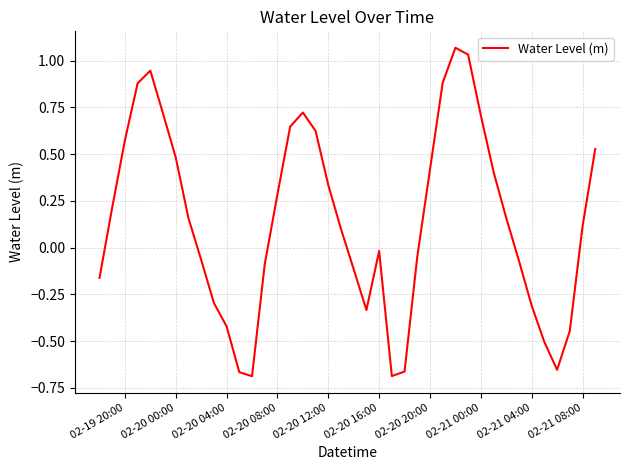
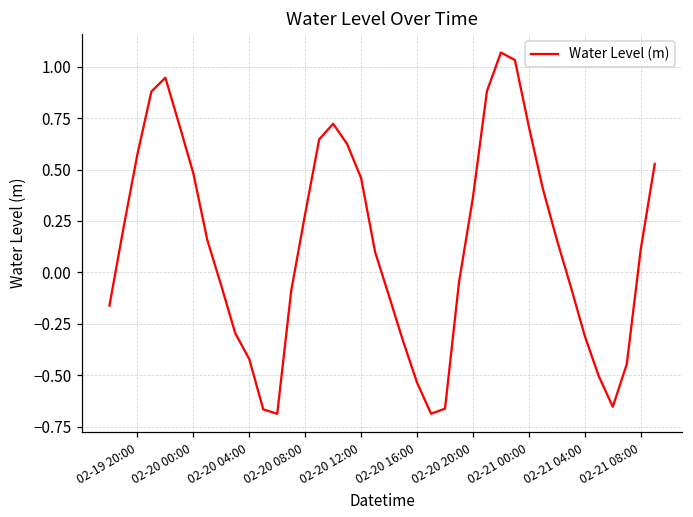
  {
    "02-19 20:00": 0.57,
    "02-20 00:00": 0.48,
    "02-20 04:00": -0.42,
    "02-20 08:00": 0.28,
-   "02-20 12:00": 0.33,
-   "02-20 16:00": -0.02,
-   "02-20 20:00": 0.42,
+   "02-20 12:00": 0.46,
+   "02-20 16:00": -0.54,
+   "02-20 20:00": 0.37,
    "02-21 00:00": 0.71,
    "02-21 04:00": -0.31,
    "02-21 08:00": 0.11
  }
